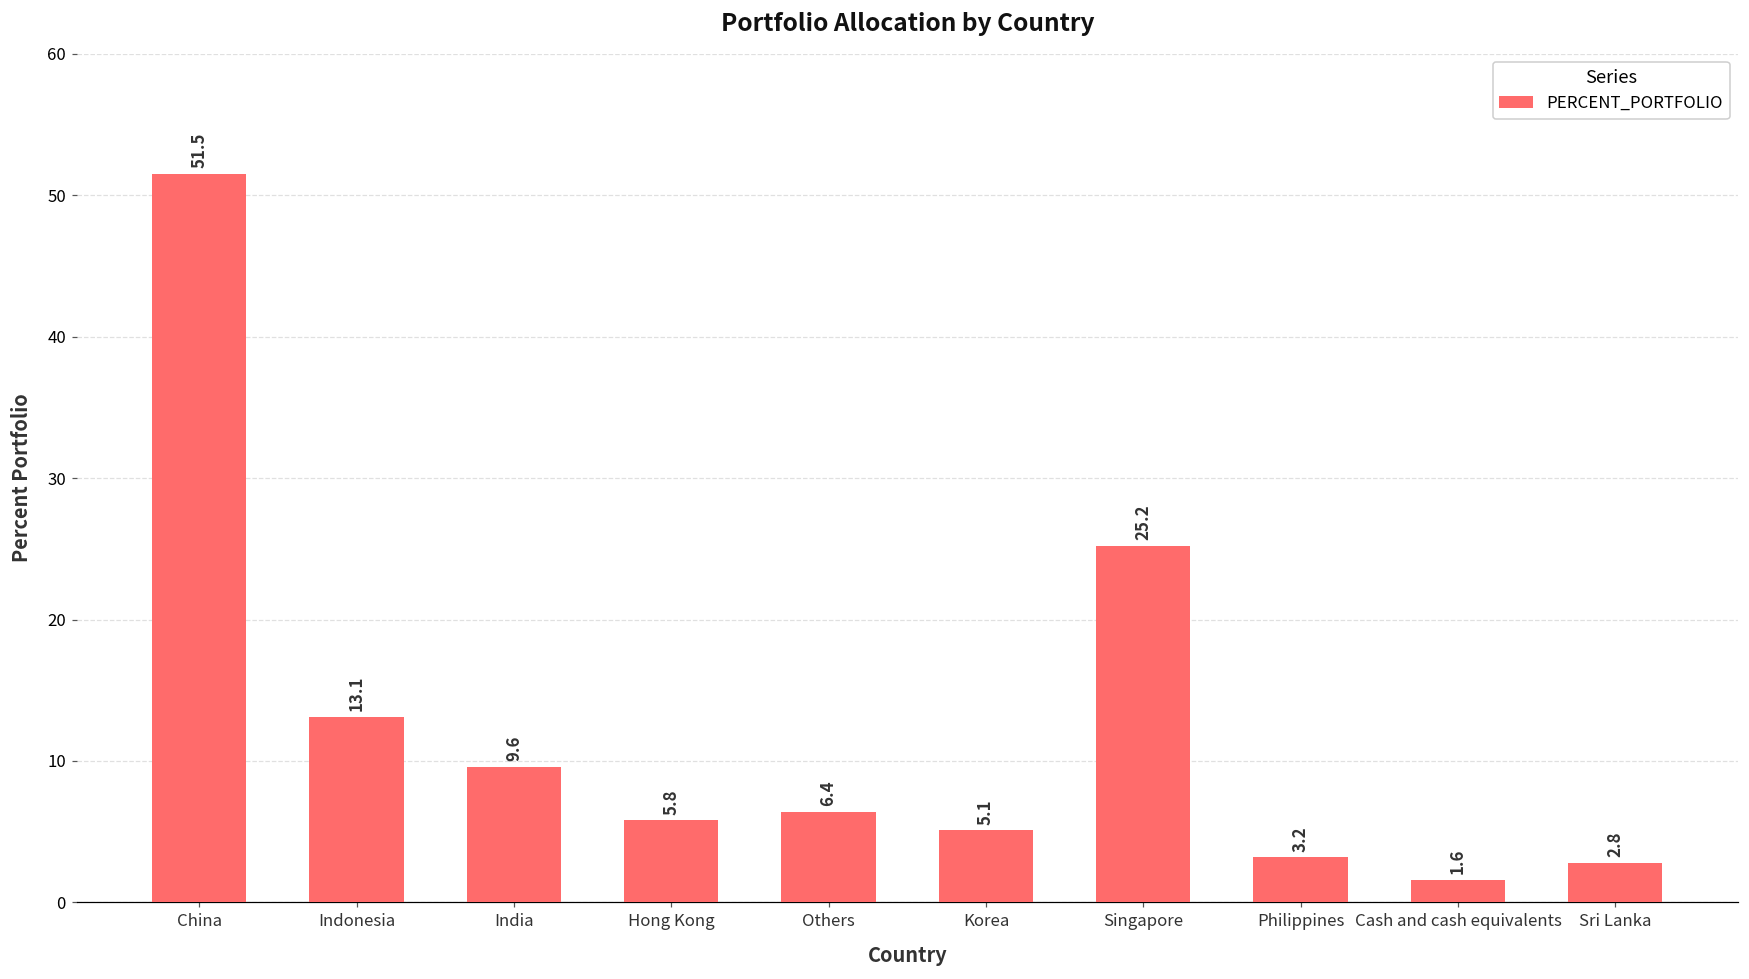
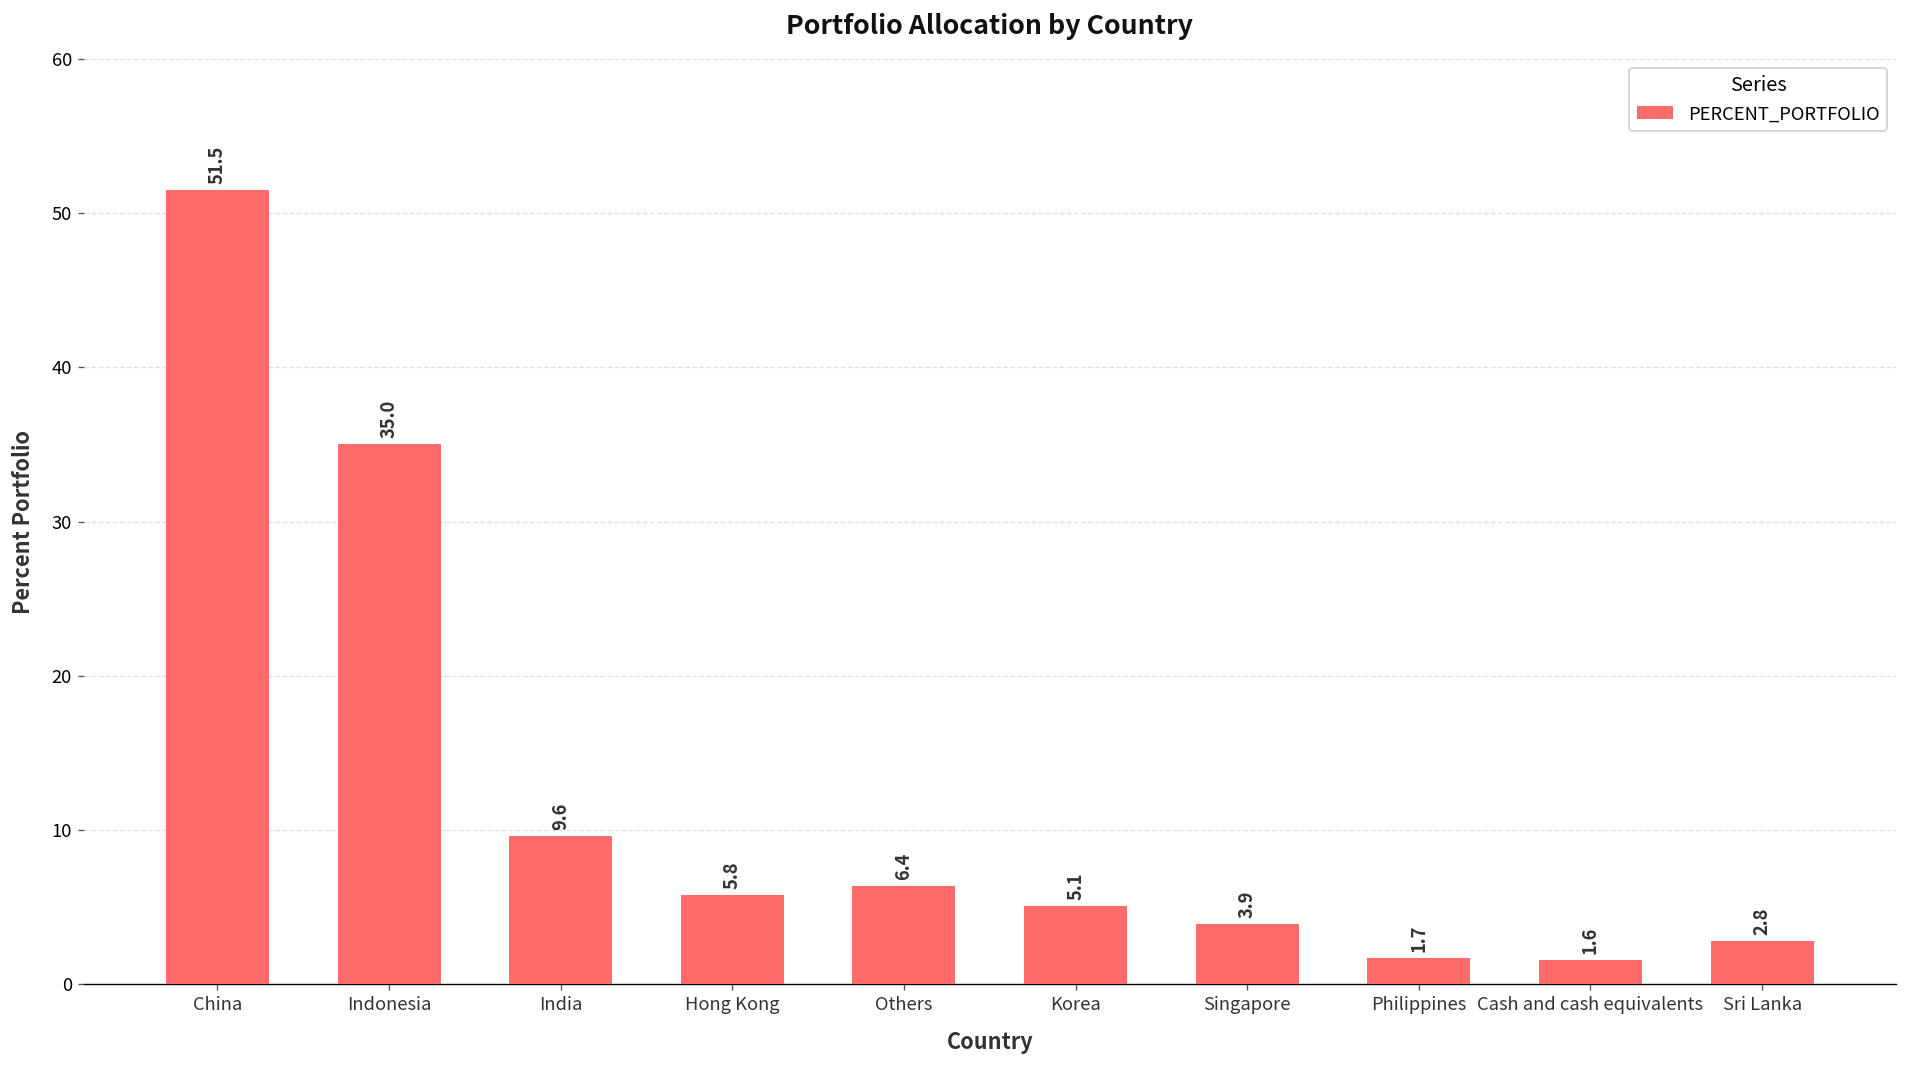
  {
    "China": 51.5,
-   "Indonesia": 13.1,
+   "Indonesia": 35.0,
    "India": 9.6,
    "Hong Kong": 5.8,
    "Others": 6.4,
    "Korea": 5.1,
-   "Singapore": 25.2,
-   "Philippines": 3.2,
+   "Singapore": 3.9,
+   "Philippines": 1.7,
    "Cash and cash equivalents": 1.6,
    "Sri Lanka": 2.8
  }
